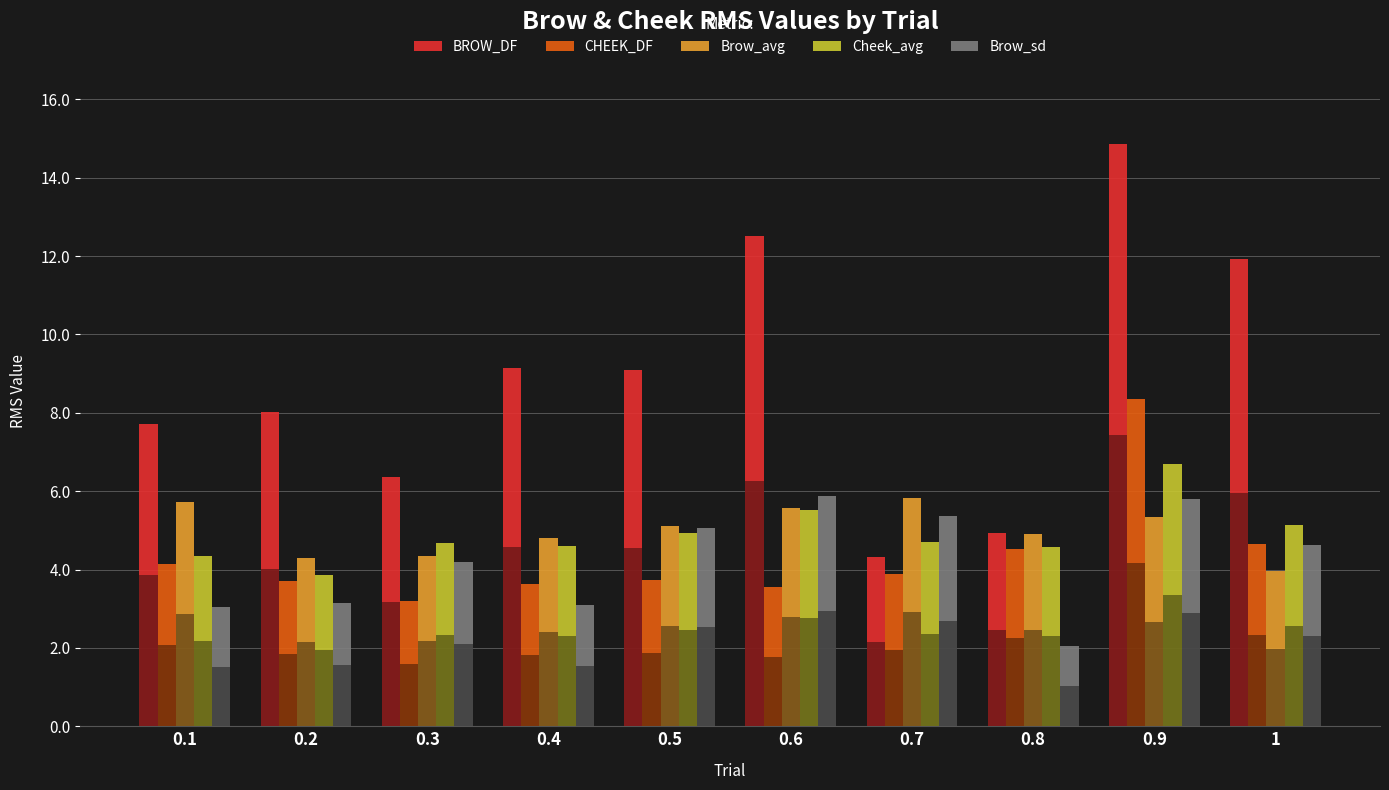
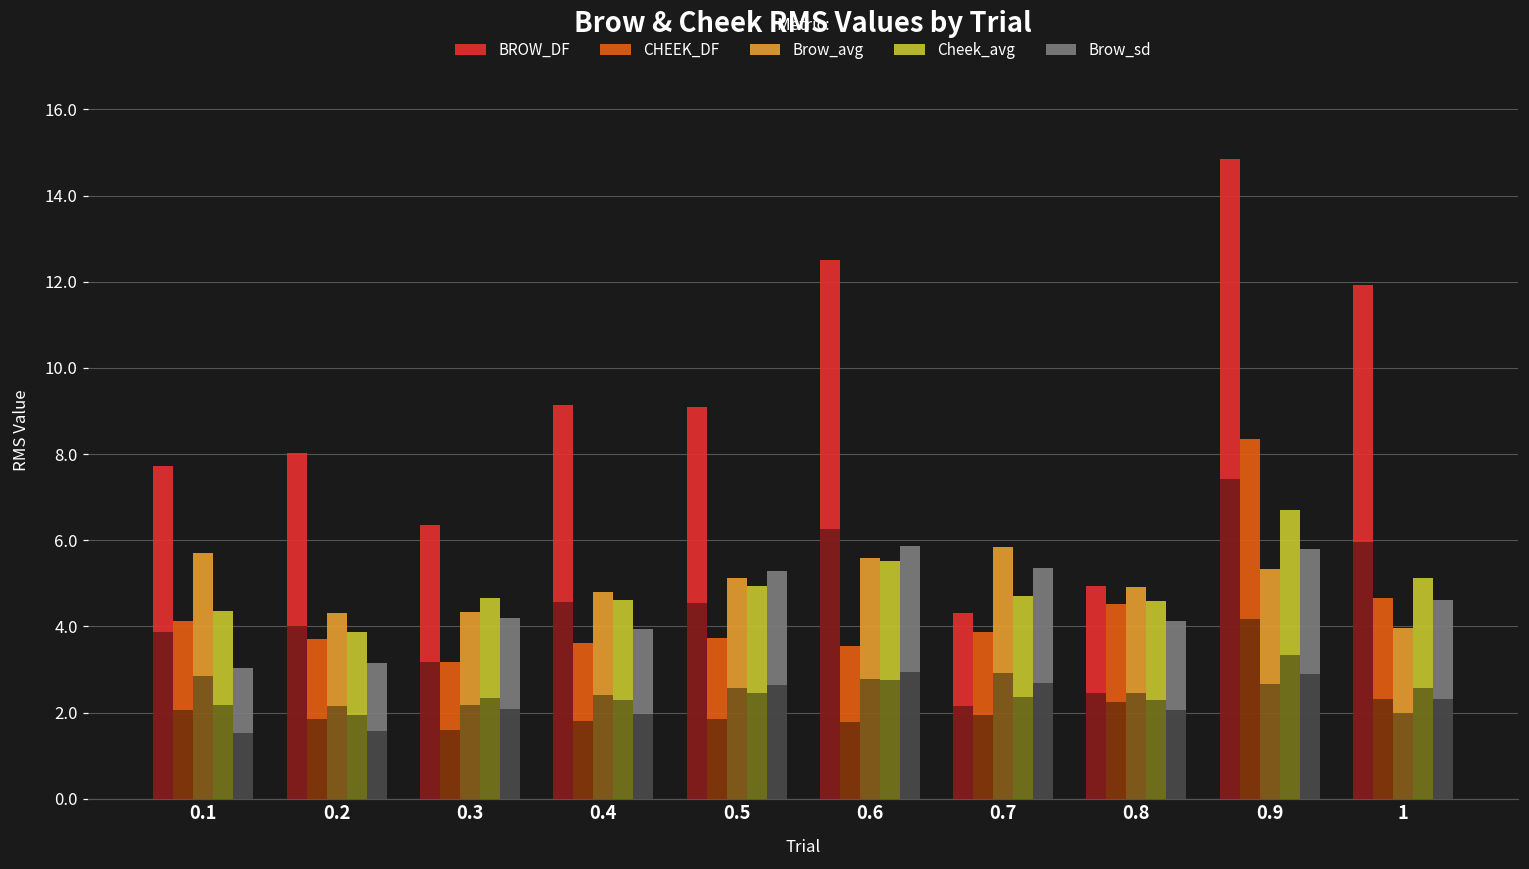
  {
    "Brow_sd": {
      "0.1": 3.0,
      "0.2": 3.1,
      "0.3": 4.2,
-     "0.4": 3.1,
-     "0.5": 5.1,
+     "0.4": 3.9,
+     "0.5": 5.3,
      "0.6": 5.9,
      "0.7": 5.4,
-     "0.8": 2.1,
+     "0.8": 4.1,
      "0.9": 5.8,
      "1": 4.6
    }
  }
